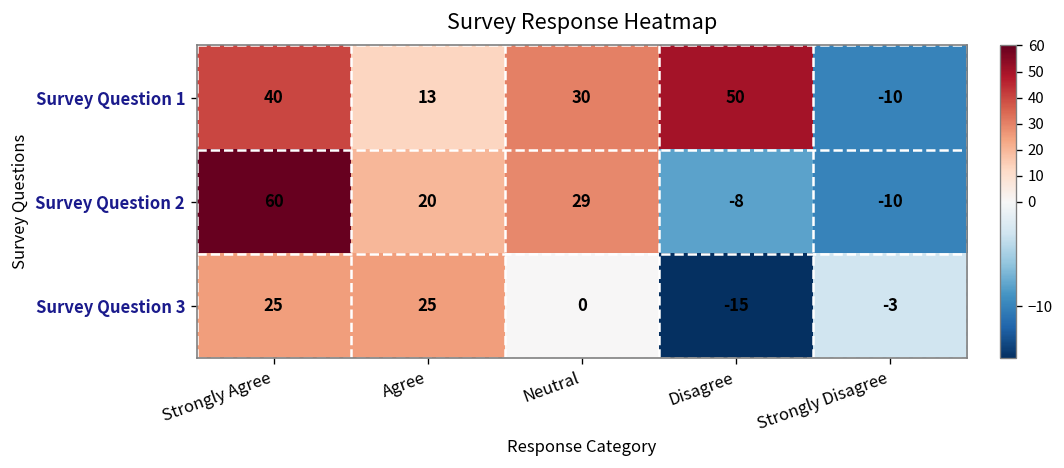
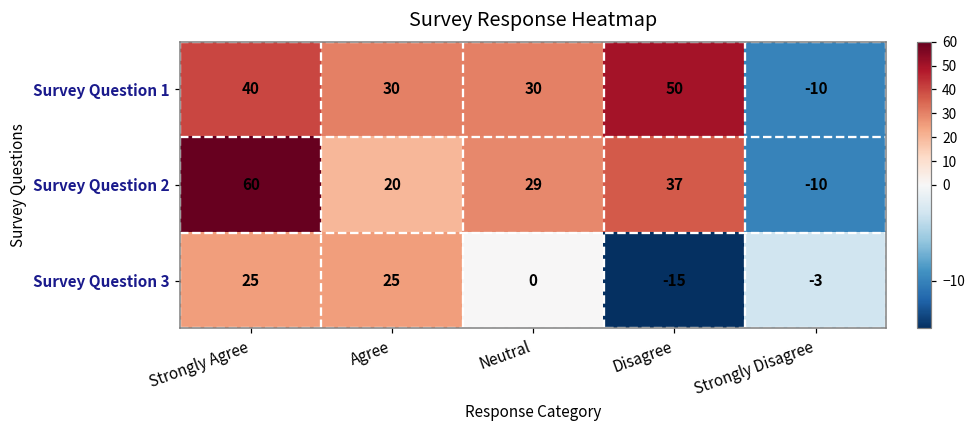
  {
    "Survey Question 1": {
      "Strongly Agree": 40,
-     "Agree": 13,
+     "Agree": 30,
      "Neutral": 30,
      "Disagree": 50,
      "Strongly Disagree": -10
    },
    "Survey Question 2": {
      "Strongly Agree": 60,
      "Agree": 20,
      "Neutral": 29,
-     "Disagree": -8,
+     "Disagree": 37,
      "Strongly Disagree": -10
    },
    "Survey Question 3": {
      "Strongly Agree": 25,
      "Agree": 25,
      "Neutral": 0,
      "Disagree": -15,
      "Strongly Disagree": -3
    }
  }
